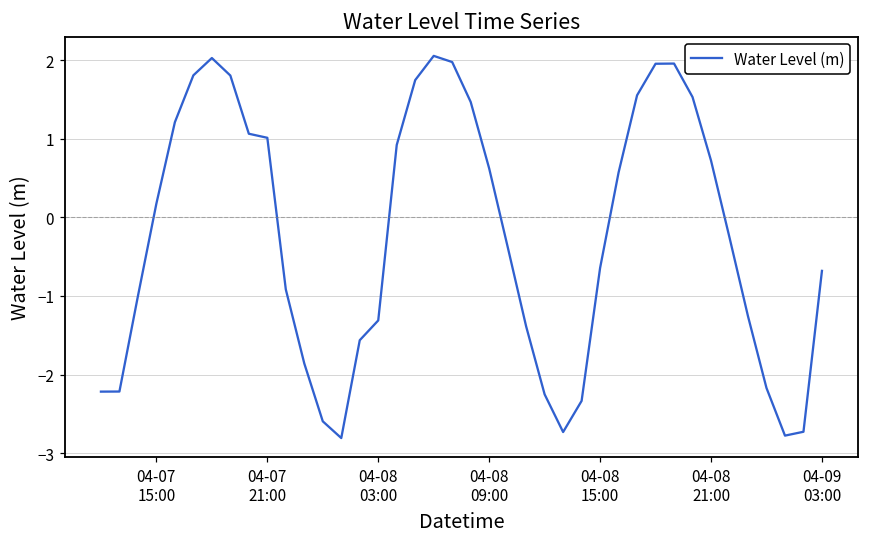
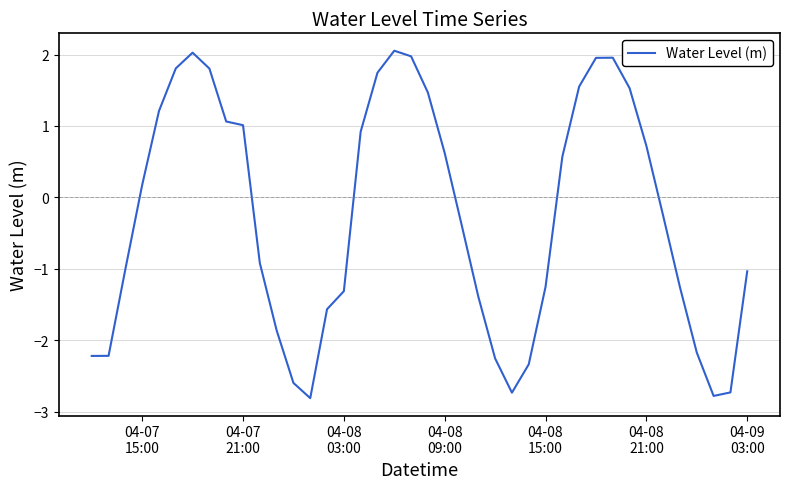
  {
    "04-07 15:00": 0.2,
    "04-07 21:00": 1.0,
    "04-08 03:00": -1.3,
    "04-08 09:00": 0.6,
-   "04-08 15:00": -0.6,
+   "04-08 15:00": -1.3,
    "04-08 21:00": 0.7,
-   "04-09 03:00": -0.7
+   "04-09 03:00": -1.0
  }
